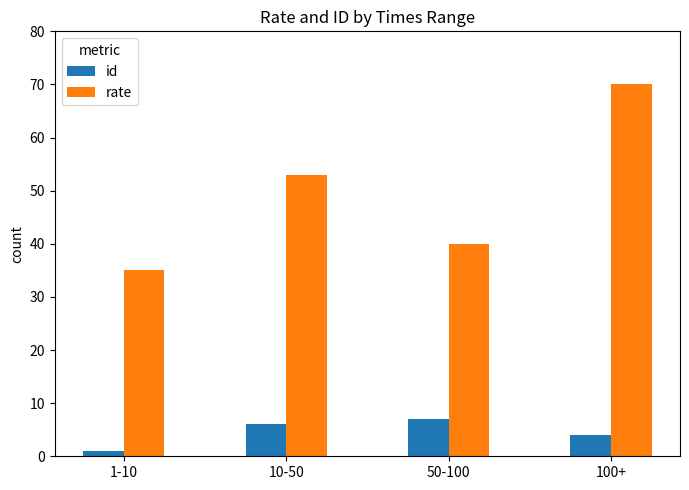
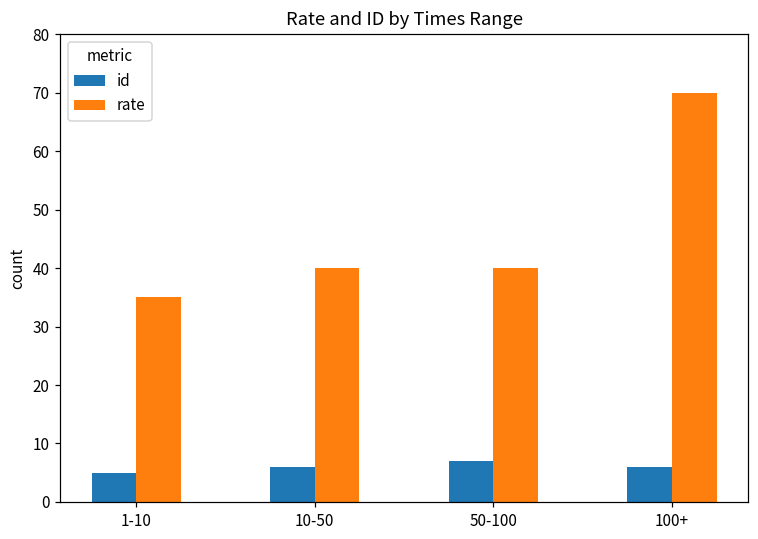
  {
    "id": {
-     "1-10": 1,
+     "1-10": 5,
      "10-50": 6,
      "50-100": 7,
-     "100+": 4
+     "100+": 6
    },
    "rate": {
      "1-10": 35,
-     "10-50": 53,
+     "10-50": 40,
      "50-100": 40,
      "100+": 70
    }
  }
